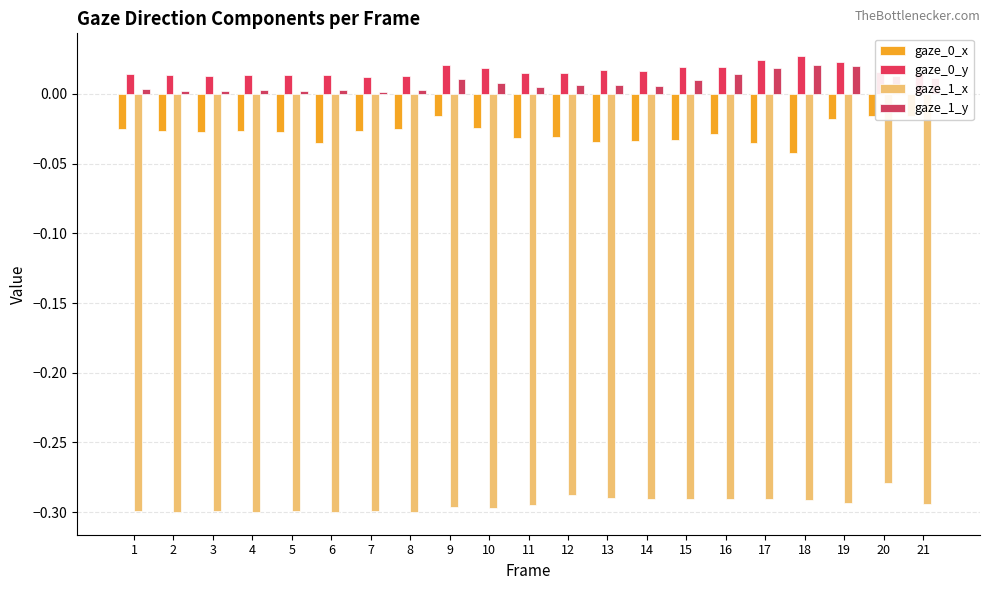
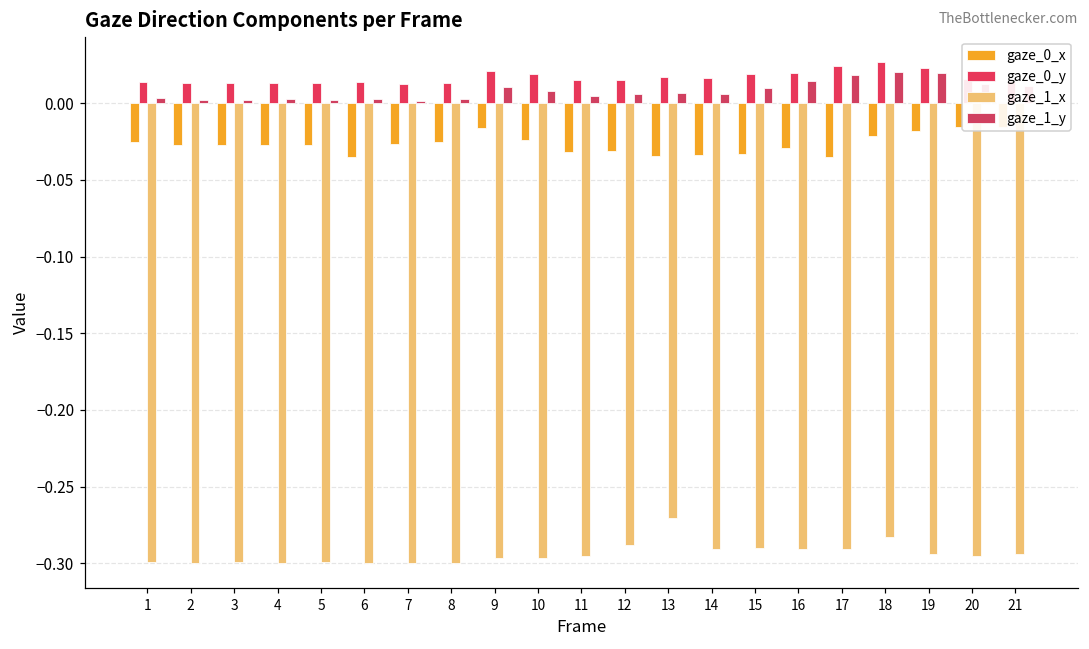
  {
    "gaze_0_x": {
      "1": -0.025,
      "2": -0.027,
      "3": -0.027,
      "4": -0.027,
      "5": -0.027,
      "6": -0.035,
      "7": -0.026,
      "8": -0.025,
      "9": -0.016,
      "10": -0.024,
      "11": -0.031,
      "12": -0.031,
      "13": -0.034,
      "14": -0.034,
      "15": -0.033,
      "16": -0.029,
      "17": -0.035,
-     "18": -0.042,
+     "18": -0.022,
      "19": -0.018,
      "20": -0.016
    },
    "gaze_1_x": {
      "1": -0.299,
      "2": -0.300,
      "3": -0.299,
      "4": -0.300,
      "5": -0.299,
      "6": -0.300,
      "7": -0.300,
      "8": -0.300,
      "9": -0.297,
      "10": -0.297,
      "11": -0.295,
      "12": -0.288,
-     "13": -0.290,
+     "13": -0.270,
      "14": -0.290,
      "15": -0.290,
      "16": -0.291,
      "17": -0.291,
-     "18": -0.291,
+     "18": -0.283,
      "19": -0.294,
-     "20": -0.279,
+     "20": -0.295,
      "21": -0.294
    }
  }
